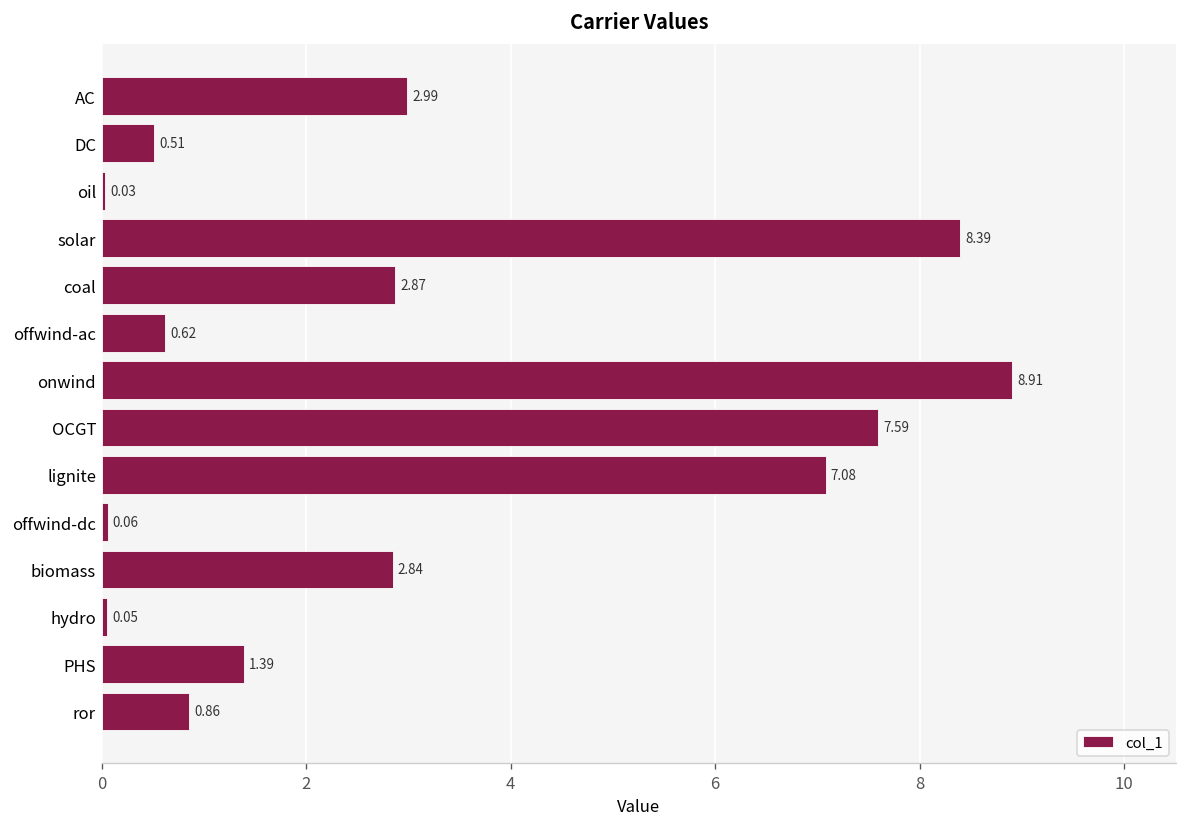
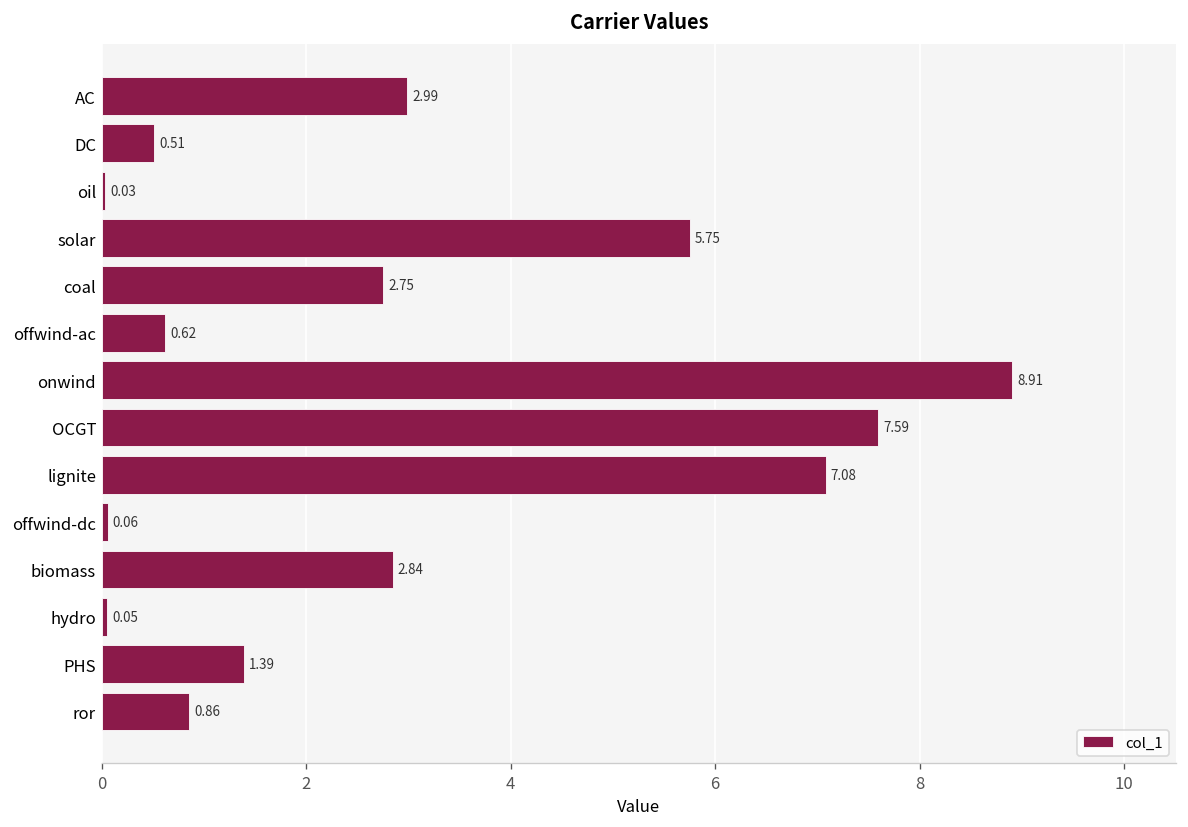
  {
    "AC": 2.99,
    "DC": 0.51,
    "oil": 0.03,
-   "solar": 8.39,
-   "coal": 2.87,
+   "solar": 5.75,
+   "coal": 2.75,
    "offwind-ac": 0.62,
    "onwind": 8.91,
    "OCGT": 7.59,
    "lignite": 7.08,
    "offwind-dc": 0.06,
    "biomass": 2.84,
    "hydro": 0.05,
    "PHS": 1.39,
    "ror": 0.86
  }
